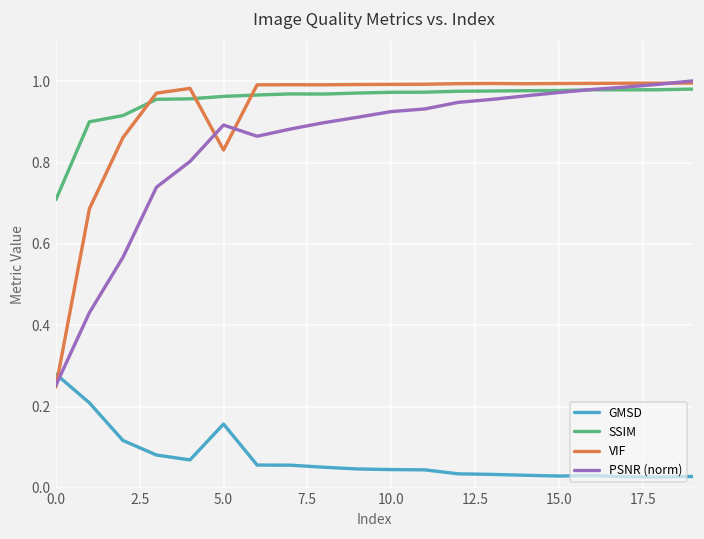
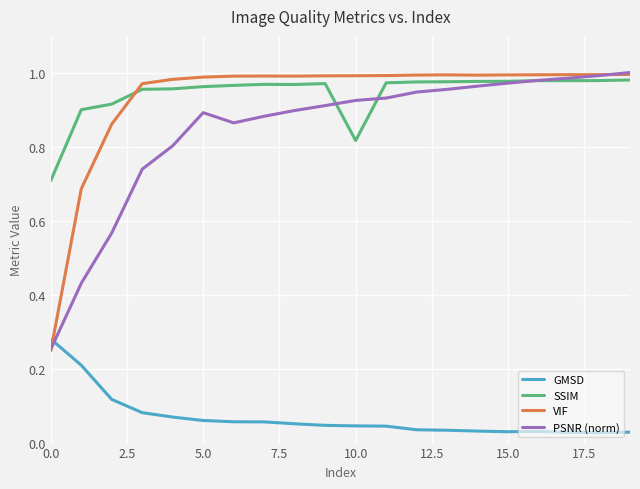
  {
    "GMSD": {
      "0.0": 0.28,
-     "5.0": 0.16,
+     "5.0": 0.06,
      "10.0": 0.05,
      "15.0": 0.03
    },
    "SSIM": {
      "0.0": 0.71,
      "5.0": 0.96,
-     "10.0": 0.97
+     "10.0": 0.82
    },
    "VIF": {
-     "5.0": 0.83,
+     "5.0": 0.99,
      "10.0": 0.99,
      "15.0": 0.99
    },
    "PSNR (norm)": {
      "5.0": 0.89,
      "10.0": 0.93
    }
  }
